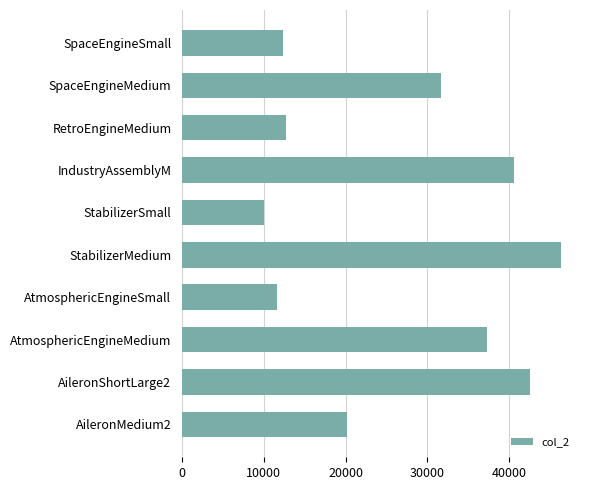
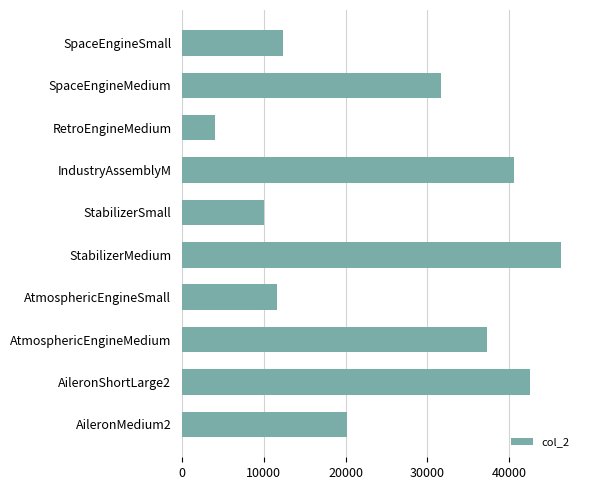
  {
    "SpaceEngineSmall": 12000,
    "SpaceEngineMedium": 32000,
-   "RetroEngineMedium": 13000,
+   "RetroEngineMedium": 4000,
    "IndustryAssemblyM": 41000,
    "StabilizerSmall": 10000,
    "StabilizerMedium": 46000,
    "AtmosphericEngineSmall": 12000,
    "AtmosphericEngineMedium": 37000,
    "AileronShortLarge2": 43000,
    "AileronMedium2": 20000
  }
